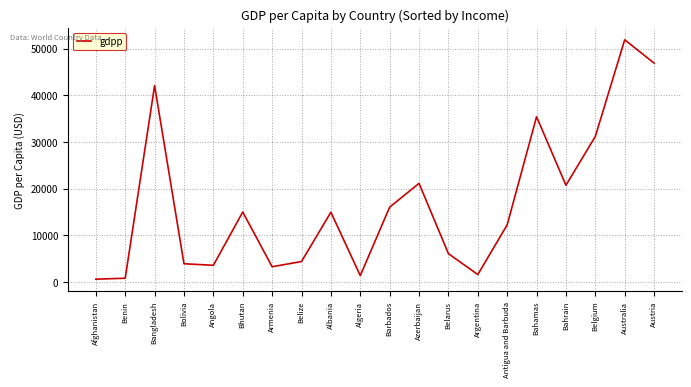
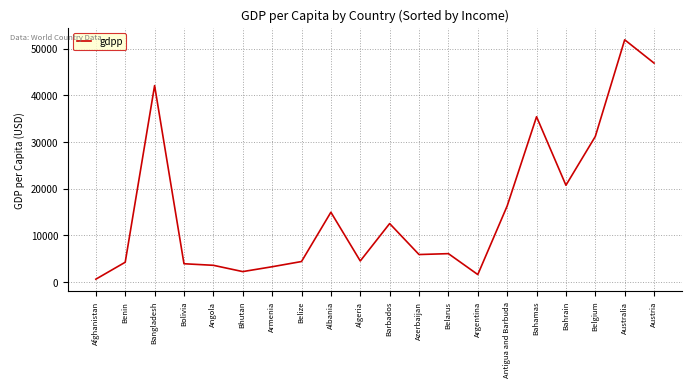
  {
    "Afghanistan": 1000,
-   "Benin": 1000,
+   "Benin": 4000,
    "Bangladesh": 42000,
    "Bolivia": 4000,
    "Angola": 4000,
-   "Bhutan": 15000,
+   "Bhutan": 2000,
    "Armenia": 3000,
    "Belize": 4000,
    "Albania": 15000,
-   "Algeria": 1000,
-   "Barbados": 16000,
-   "Azerbaijan": 21000,
+   "Algeria": 4000,
+   "Barbados": 12000,
+   "Azerbaijan": 6000,
    "Belarus": 6000,
    "Argentina": 2000,
-   "Antigua and Barbuda": 12000,
+   "Antigua and Barbuda": 16000,
    "Bahamas": 35000,
    "Bahrain": 21000,
    "Belgium": 31000,
    "Australia": 52000,
    "Austria": 47000
  }
